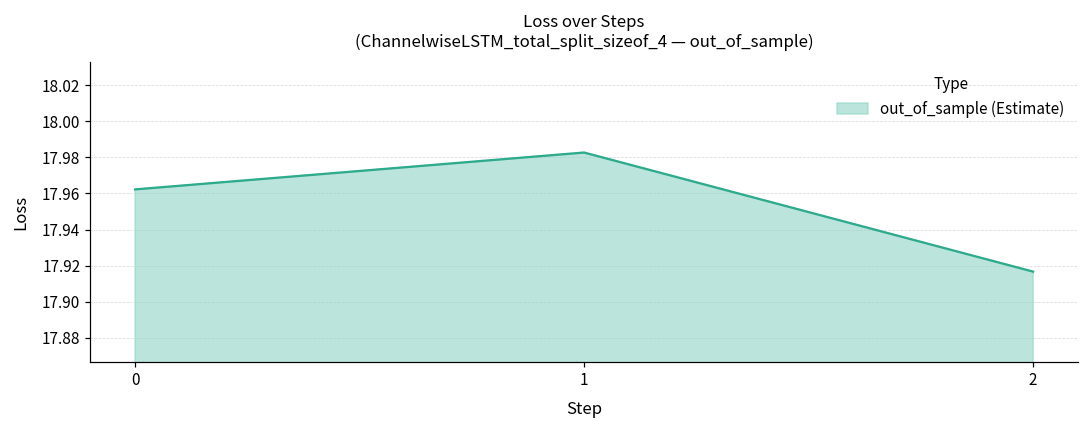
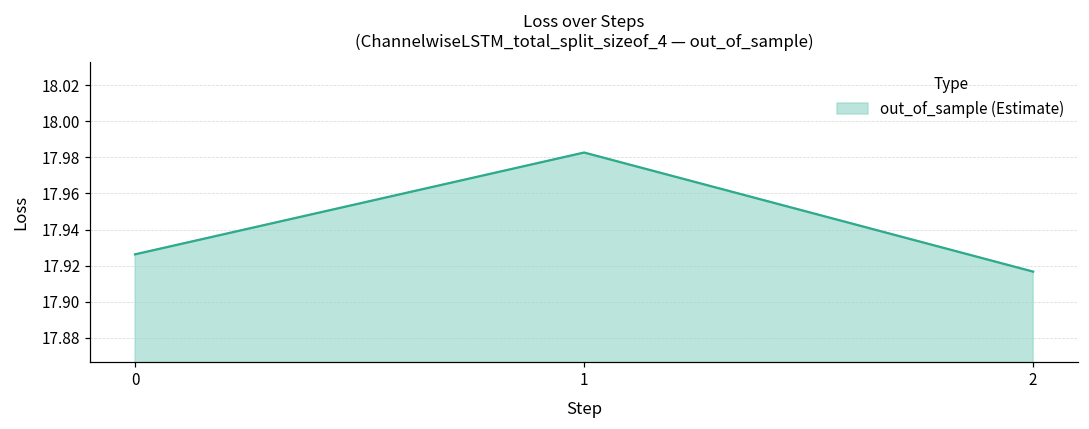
  {
-   "0": 17.962,
+   "0": 17.926,
    "1": 17.983,
    "2": 17.917
  }
